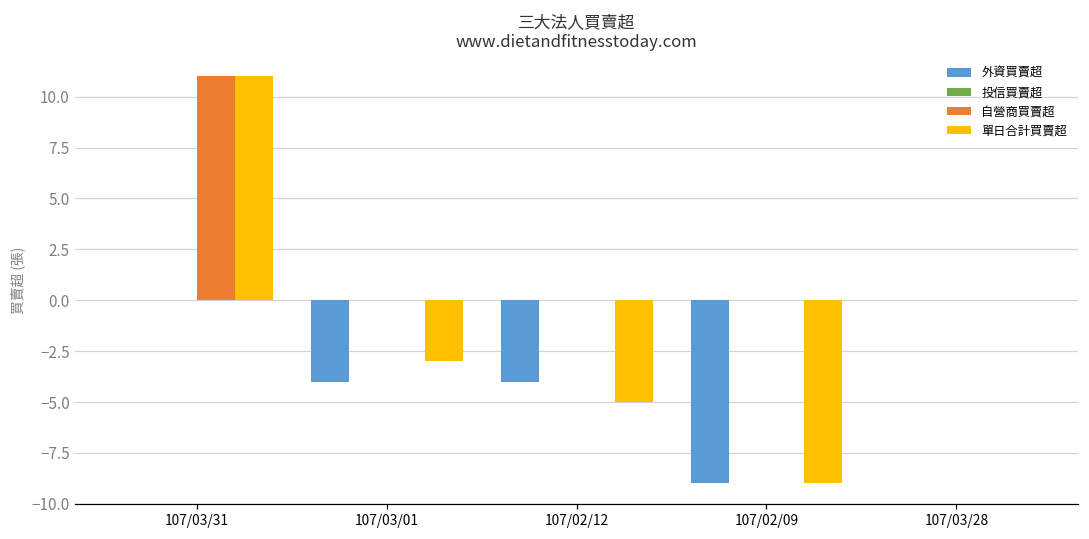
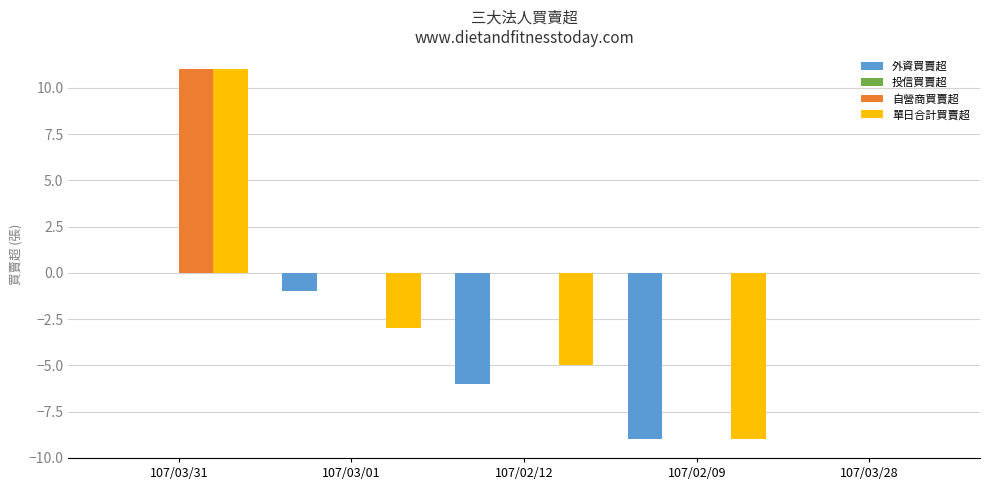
  {
    "外資買賣超": {
      "107/03/31": 0,
-     "107/03/01": -4,
-     "107/02/12": -4,
+     "107/03/01": -1,
+     "107/02/12": -6,
      "107/02/09": -9,
      "107/03/28": 0
    },
    "投信買賣超": {
      "107/03/31": 0,
      "107/03/01": 0,
      "107/02/12": 0,
      "107/02/09": 0,
      "107/03/28": 0
    },
    "自營商買賣超": {
      "107/03/31": 11,
      "107/03/01": 0,
      "107/02/12": 0,
      "107/02/09": 0,
      "107/03/28": 0
    },
    "單日合計買賣超": {
      "107/03/31": 11,
      "107/03/01": -3,
      "107/02/12": -5,
      "107/02/09": -9,
      "107/03/28": 0
    }
  }
